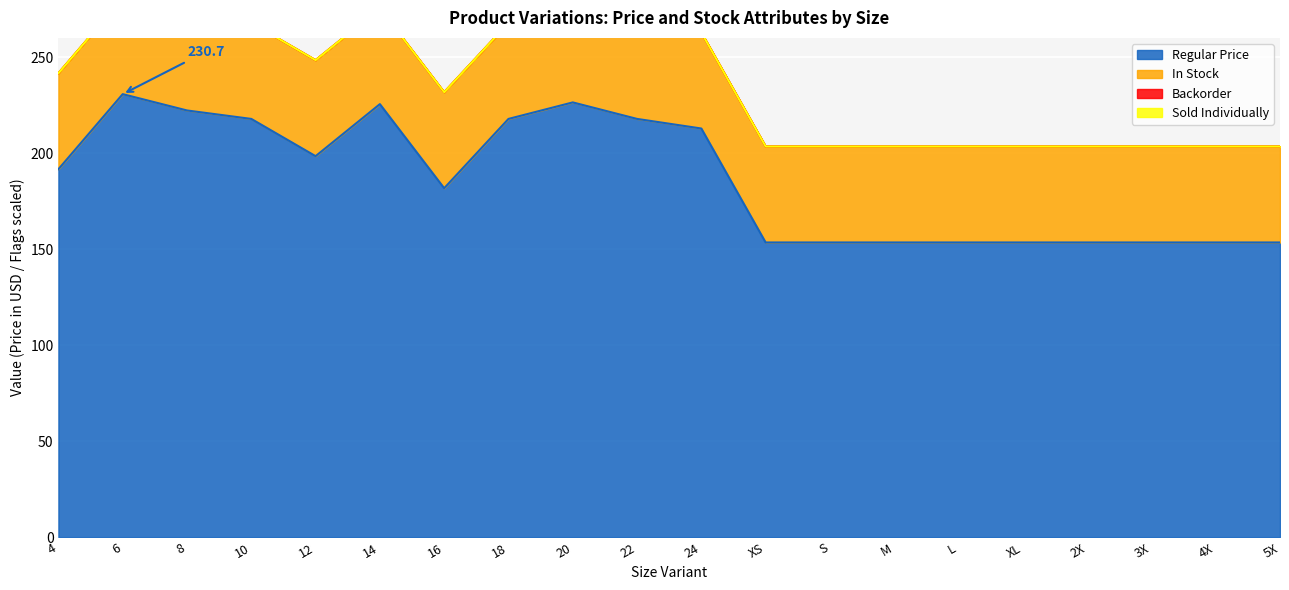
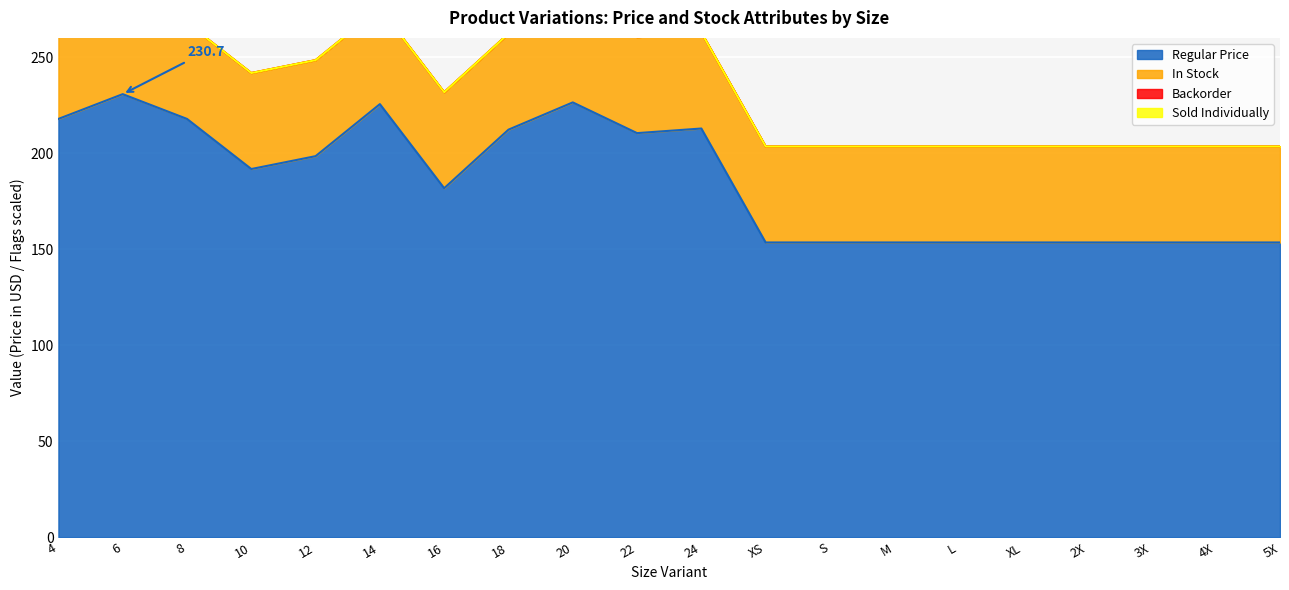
  {
    "Regular Price": {
-     "4": 192,
-     "8": 222,
-     "10": 218,
+     "4": 218,
+     "8": 218,
+     "10": 192,
      "12": 198,
      "14": 226,
      "16": 182,
-     "18": 218,
+     "18": 212,
      "20": 226,
-     "22": 218,
+     "22": 210,
      "24": 213,
      "XS": 153,
      "S": 153,
      "M": 153,
      "L": 153,
      "XL": 153,
      "2X": 153,
      "3X": 153,
      "4X": 153,
      "5X": 153
    }
  }
